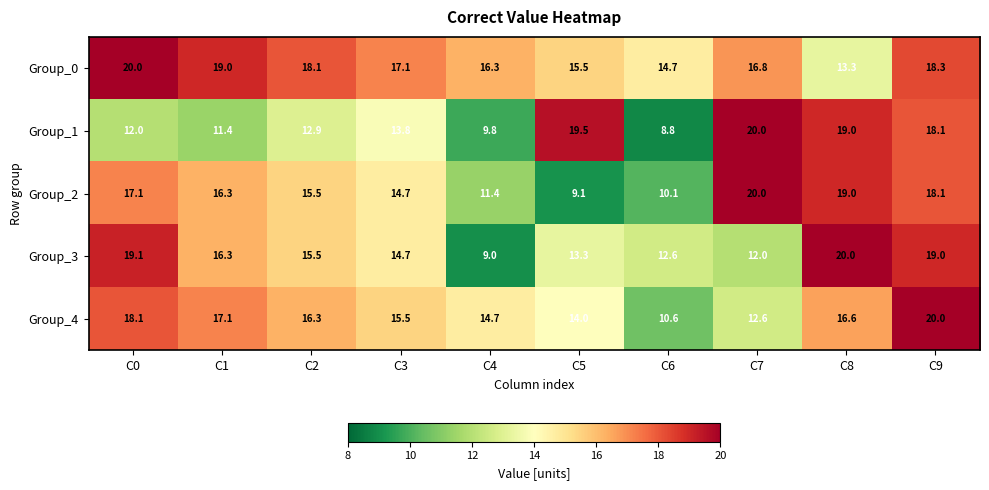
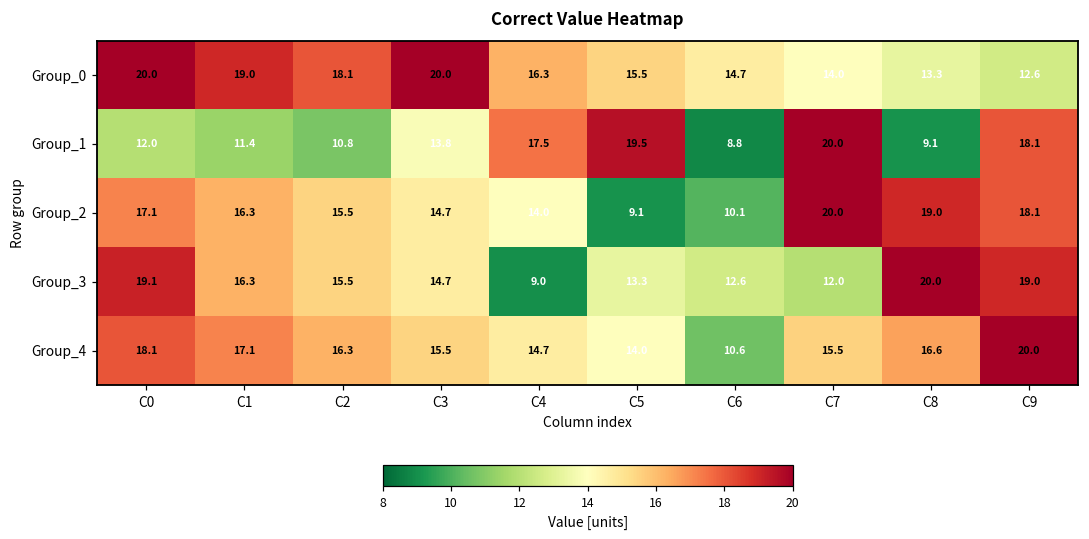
  {
    "Group_0": {
      "C0": 20.0,
      "C1": 19.0,
      "C2": 18.1,
-     "C3": 17.1,
+     "C3": 20.0,
      "C4": 16.3,
      "C5": 15.5,
      "C6": 14.7,
-     "C7": 16.8,
+     "C7": 14.0,
      "C8": 13.3,
-     "C9": 18.3
+     "C9": 12.6
    },
    "Group_1": {
      "C0": 12.0,
      "C1": 11.4,
-     "C2": 12.9,
+     "C2": 10.8,
      "C3": 13.8,
-     "C4": 9.8,
+     "C4": 17.5,
      "C5": 19.5,
      "C6": 8.8,
      "C7": 20.0,
-     "C8": 19.0,
+     "C8": 9.1,
      "C9": 18.1
    },
    "Group_2": {
      "C0": 17.1,
      "C1": 16.3,
      "C2": 15.5,
      "C3": 14.7,
-     "C4": 11.4,
+     "C4": 14.0,
      "C5": 9.1,
      "C6": 10.1,
      "C7": 20.0,
      "C8": 19.0,
      "C9": 18.1
    },
    "Group_3": {
      "C0": 19.1,
      "C1": 16.3,
      "C2": 15.5,
      "C3": 14.7,
      "C4": 9.0,
      "C5": 13.3,
      "C6": 12.6,
      "C7": 12.0,
      "C8": 20.0,
      "C9": 19.0
    },
    "Group_4": {
      "C0": 18.1,
      "C1": 17.1,
      "C2": 16.3,
      "C3": 15.5,
      "C4": 14.7,
      "C5": 14.0,
      "C6": 10.6,
-     "C7": 12.6,
+     "C7": 15.5,
      "C8": 16.6,
      "C9": 20.0
    }
  }
